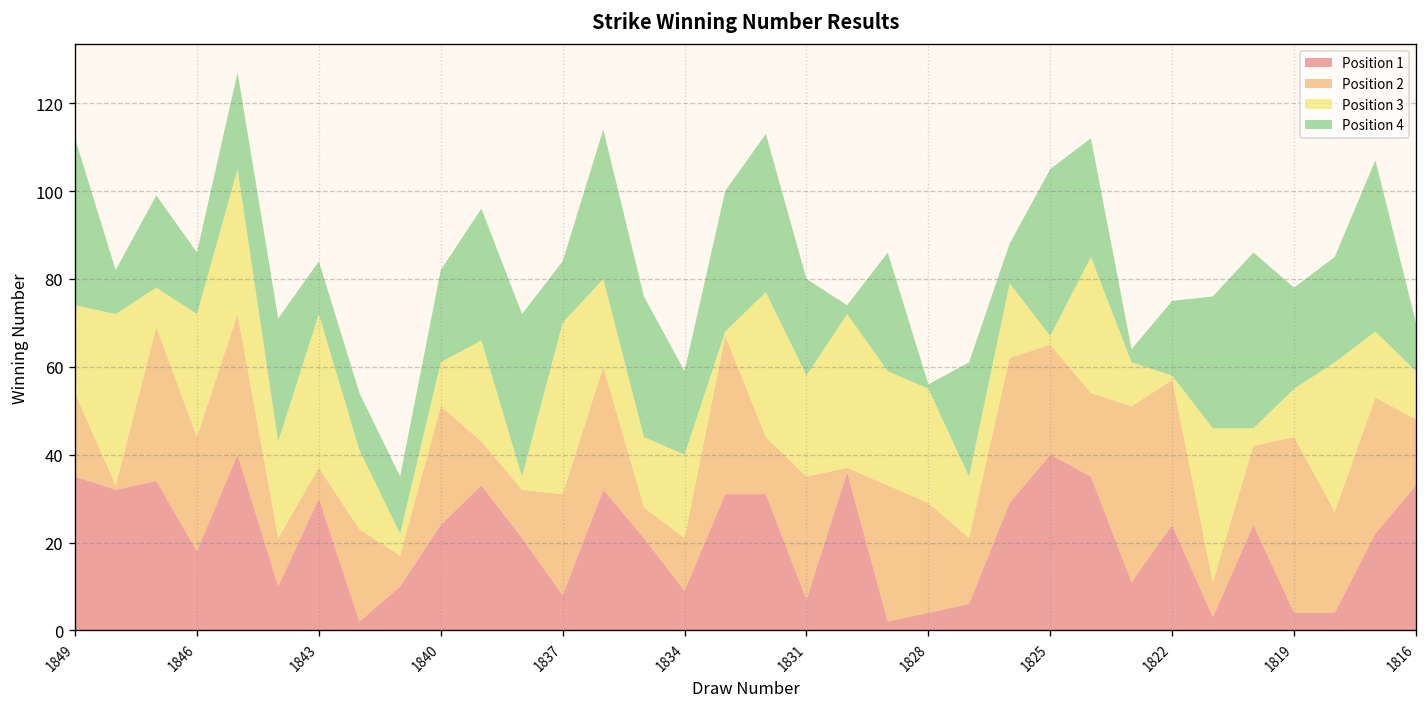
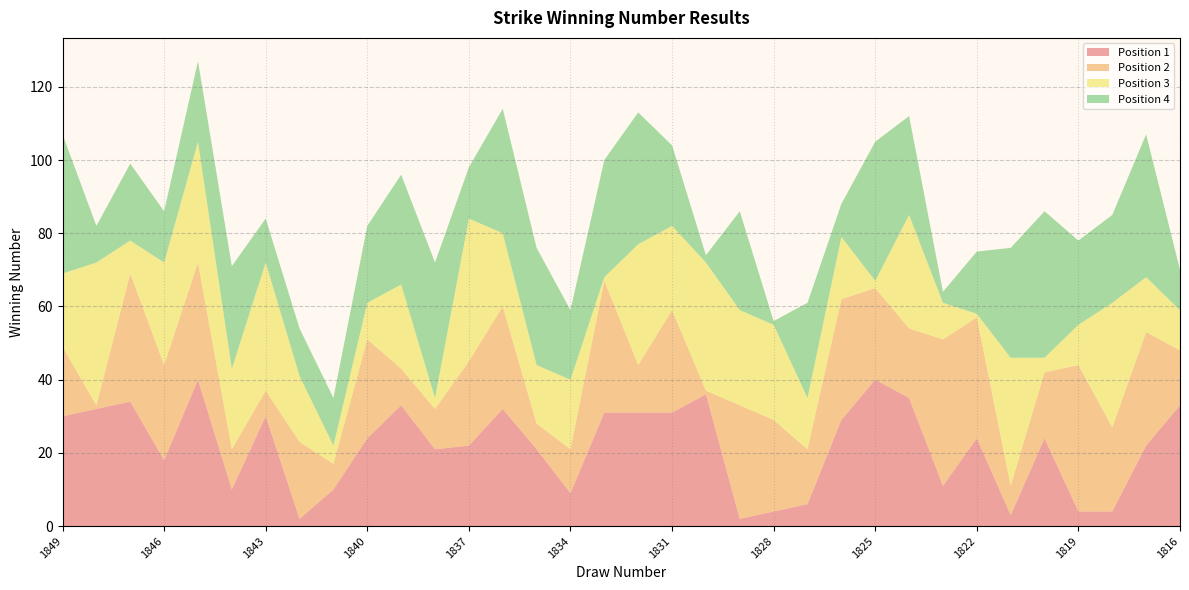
  {
    "Position 1": {
-     "1849": 35,
+     "1849": 30,
      "1846": 18,
      "1843": 30,
      "1840": 24,
-     "1837": 8,
+     "1837": 22,
      "1834": 9,
-     "1831": 7,
+     "1831": 31,
      "1828": 4,
      "1825": 40,
      "1822": 24,
      "1819": 4,
      "1816": 33
    },
    "Position 4": {
      "1849": 38,
      "1846": 14,
      "1843": 12,
      "1840": 21,
      "1837": 14,
      "1834": 19,
      "1831": 22,
      "1828": 1,
      "1825": 38,
      "1822": 17,
      "1819": 23,
      "1816": 11
    }
  }
